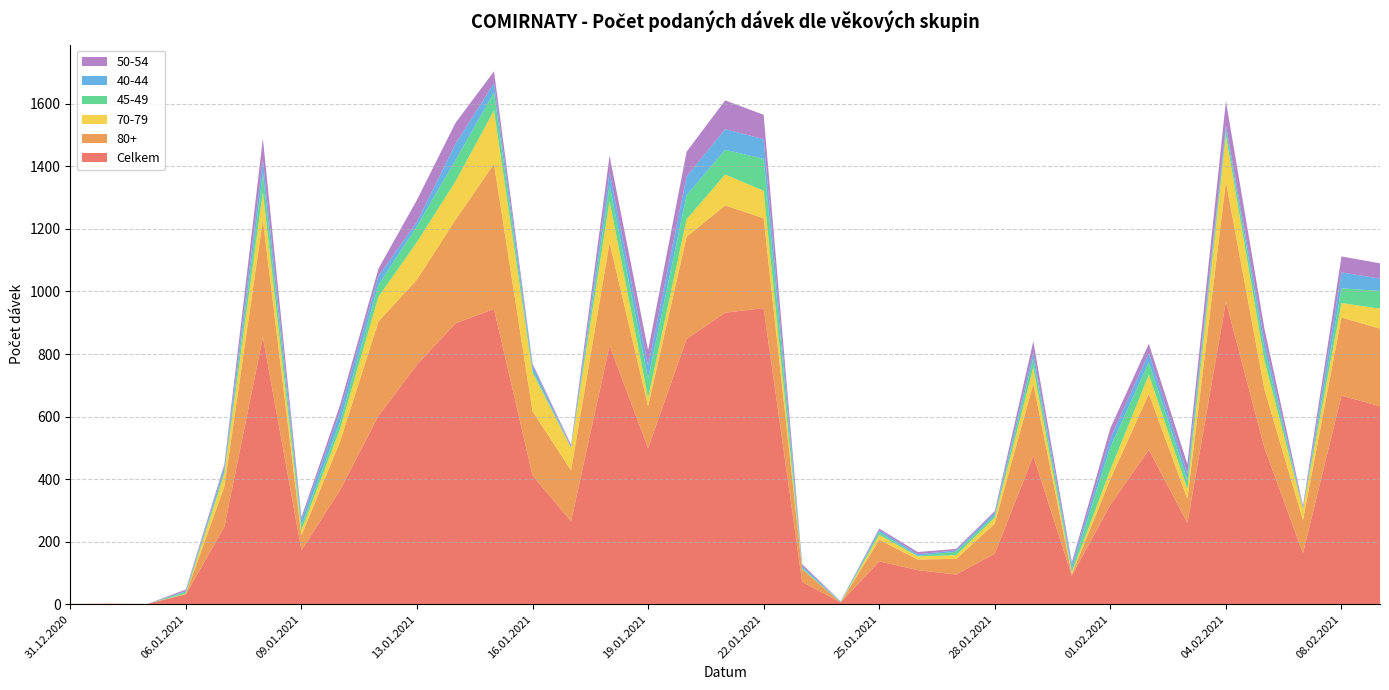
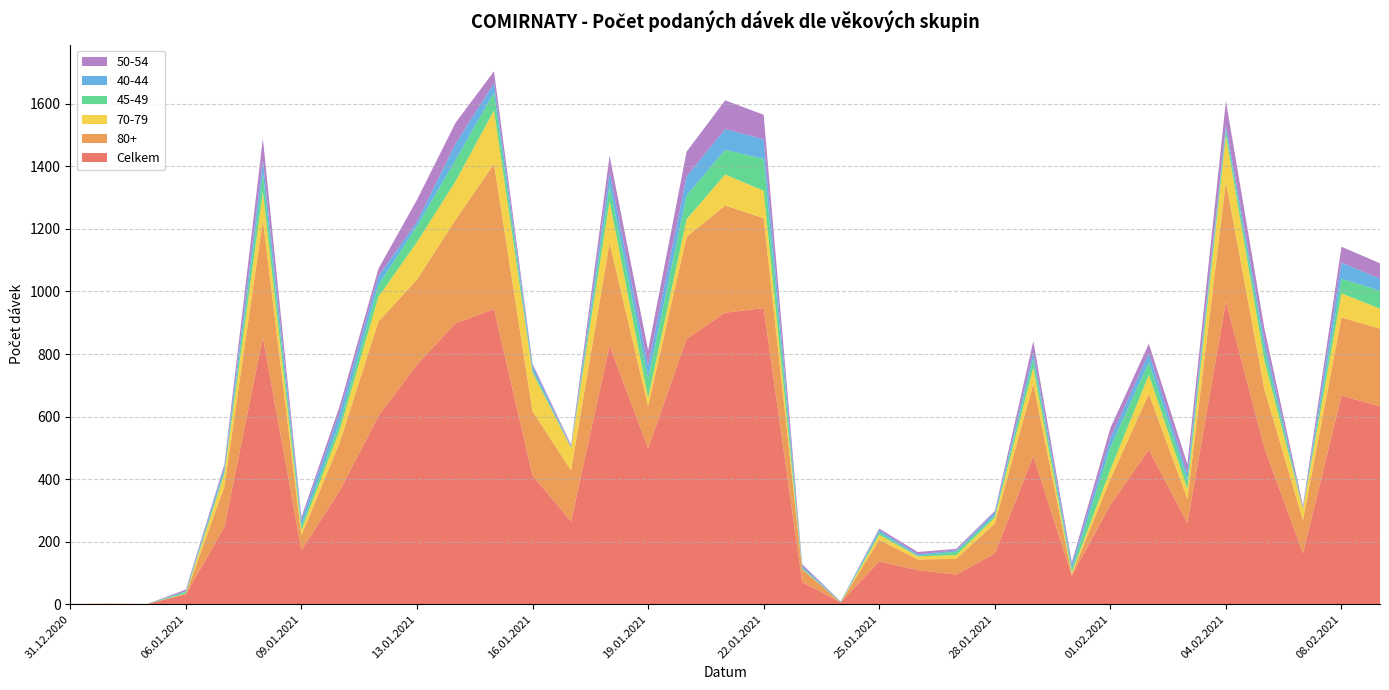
  {
    "70-79": {
      "09.01.2021": 20,
      "13.01.2021": 120,
      "19.01.2021": 30,
      "22.01.2021": 90,
      "01.02.2021": 30,
      "04.02.2021": 150,
-     "08.02.2021": 50
+     "08.02.2021": 80
    },
    "45-49": {
      "09.01.2021": 20,
      "13.01.2021": 50,
      "19.01.2021": 60,
      "22.01.2021": 100,
      "01.02.2021": 70,
      "04.02.2021": 20,
      "08.02.2021": 50
    },
    "40-44": {
      "09.01.2021": 20,
      "13.01.2021": 10,
      "19.01.2021": 40,
      "22.01.2021": 60,
      "01.02.2021": 30,
      "04.02.2021": 10,
      "08.02.2021": 50
    },
    "50-54": {
      "09.01.2021": 10,
      "13.01.2021": 70,
      "19.01.2021": 50,
      "22.01.2021": 80,
      "01.02.2021": 30,
      "04.02.2021": 80,
      "08.02.2021": 50
    }
  }
